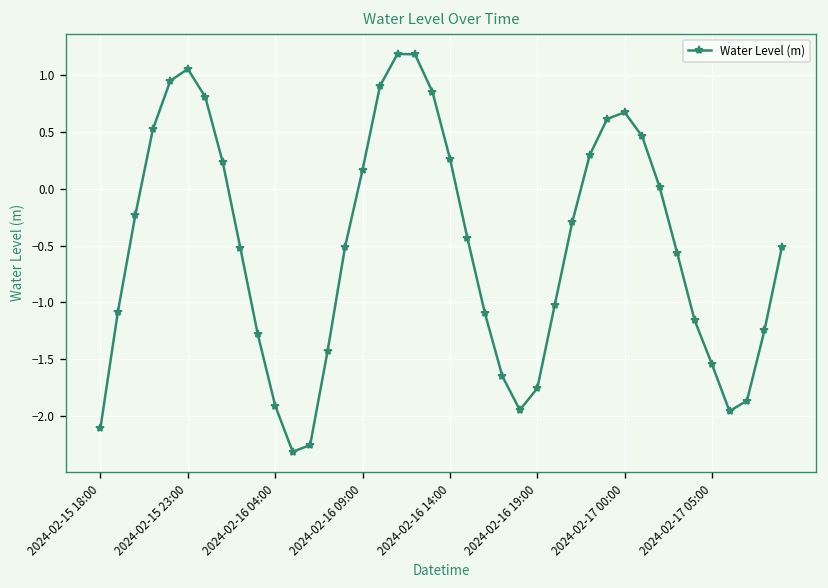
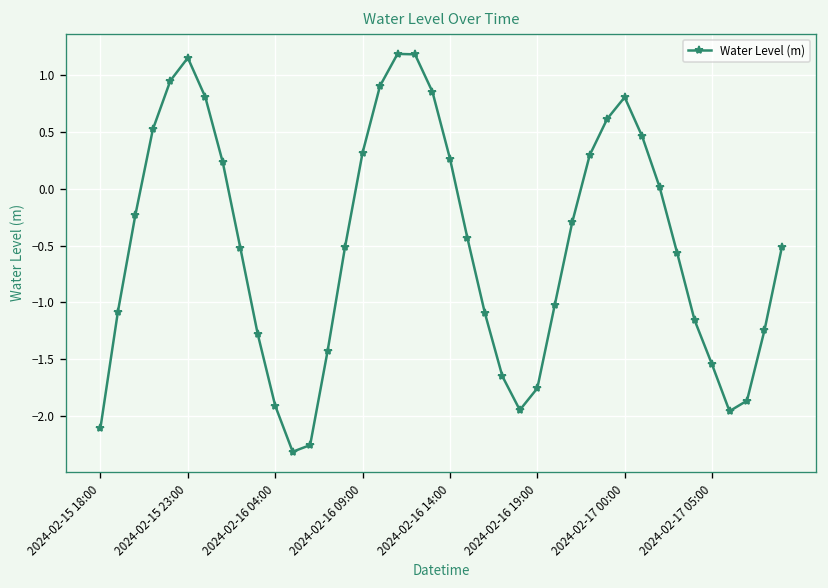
  {
    "2024-02-15 18:00": -2.1,
-   "2024-02-15 23:00": 1.1,
+   "2024-02-15 23:00": 1.2,
    "2024-02-16 04:00": -1.9,
-   "2024-02-16 09:00": 0.2,
+   "2024-02-16 09:00": 0.3,
    "2024-02-16 14:00": 0.3,
    "2024-02-16 19:00": -1.8,
-   "2024-02-17 00:00": 0.7,
+   "2024-02-17 00:00": 0.8,
    "2024-02-17 05:00": -1.5
  }
